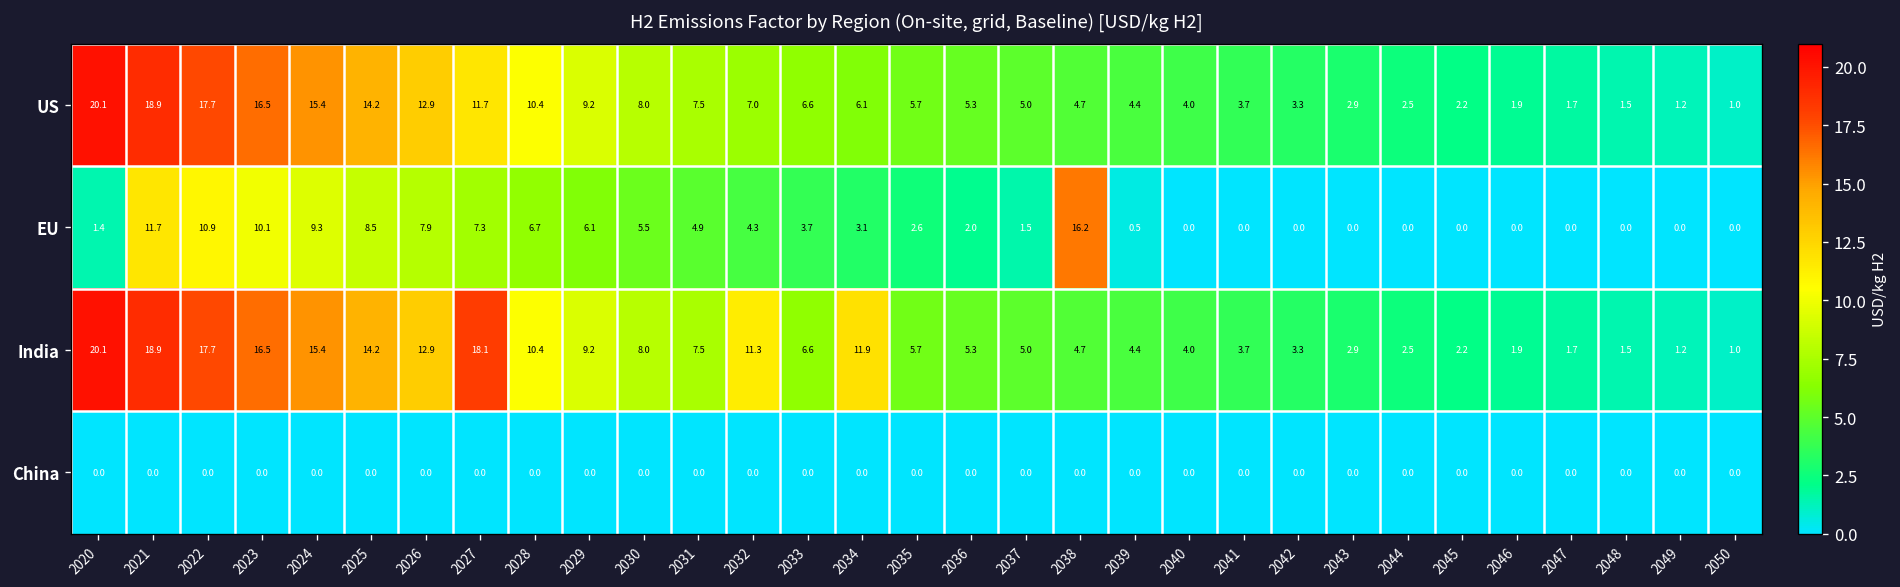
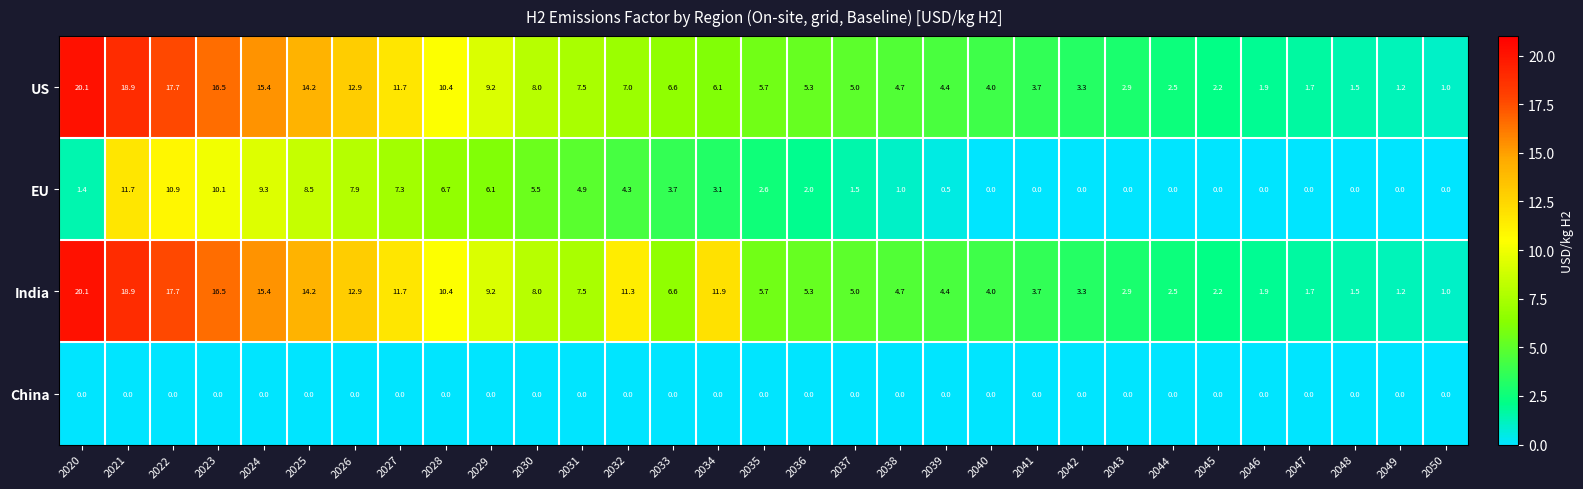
  {
    "US": {
      "2020": 20.1,
      "2021": 18.9,
      "2022": 17.7,
      "2023": 16.5,
      "2024": 15.4,
      "2025": 14.2,
      "2026": 12.9,
      "2027": 11.7,
      "2028": 10.4,
      "2029": 9.2,
      "2030": 8.0,
      "2031": 7.5,
      "2032": 7.0,
      "2033": 6.6,
      "2034": 6.1,
      "2035": 5.7,
      "2036": 5.3,
      "2037": 5.0,
      "2038": 4.7,
      "2039": 4.4,
      "2040": 4.0,
      "2041": 3.7,
      "2042": 3.3,
      "2043": 2.9,
      "2044": 2.5,
      "2045": 2.2,
      "2046": 1.9,
      "2047": 1.7,
      "2048": 1.5,
      "2049": 1.2,
      "2050": 1.0
    },
    "EU": {
      "2020": 1.4,
      "2021": 11.7,
      "2022": 10.9,
      "2023": 10.1,
      "2024": 9.3,
      "2025": 8.5,
      "2026": 7.9,
      "2027": 7.3,
      "2028": 6.7,
      "2029": 6.1,
      "2030": 5.5,
      "2031": 4.9,
      "2032": 4.3,
      "2033": 3.7,
      "2034": 3.1,
      "2035": 2.6,
      "2036": 2.0,
      "2037": 1.5,
-     "2038": 16.2,
+     "2038": 1.0,
      "2039": 0.5,
      "2040": 0.0,
      "2041": 0.0,
      "2042": 0.0,
      "2043": 0.0,
      "2044": 0.0,
      "2045": 0.0,
      "2046": 0.0,
      "2047": 0.0,
      "2048": 0.0,
      "2049": 0.0,
      "2050": 0.0
    },
    "India": {
      "2020": 20.1,
      "2021": 18.9,
      "2022": 17.7,
      "2023": 16.5,
      "2024": 15.4,
      "2025": 14.2,
      "2026": 12.9,
-     "2027": 18.1,
+     "2027": 11.7,
      "2028": 10.4,
      "2029": 9.2,
      "2030": 8.0,
      "2031": 7.5,
      "2032": 11.3,
      "2033": 6.6,
      "2034": 11.9,
      "2035": 5.7,
      "2036": 5.3,
      "2037": 5.0,
      "2038": 4.7,
      "2039": 4.4,
      "2040": 4.0,
      "2041": 3.7,
      "2042": 3.3,
      "2043": 2.9,
      "2044": 2.5,
      "2045": 2.2,
      "2046": 1.9,
      "2047": 1.7,
      "2048": 1.5,
      "2049": 1.2,
      "2050": 1.0
    },
    "China": {
      "2020": 0.0,
      "2021": 0.0,
      "2022": 0.0,
      "2023": 0.0,
      "2024": 0.0,
      "2025": 0.0,
      "2026": 0.0,
      "2027": 0.0,
      "2028": 0.0,
      "2029": 0.0,
      "2030": 0.0,
      "2031": 0.0,
      "2032": 0.0,
      "2033": 0.0,
      "2034": 0.0,
      "2035": 0.0,
      "2036": 0.0,
      "2037": 0.0,
      "2038": 0.0,
      "2039": 0.0,
      "2040": 0.0,
      "2041": 0.0,
      "2042": 0.0,
      "2043": 0.0,
      "2044": 0.0,
      "2045": 0.0,
      "2046": 0.0,
      "2047": 0.0,
      "2048": 0.0,
      "2049": 0.0,
      "2050": 0.0
    }
  }
